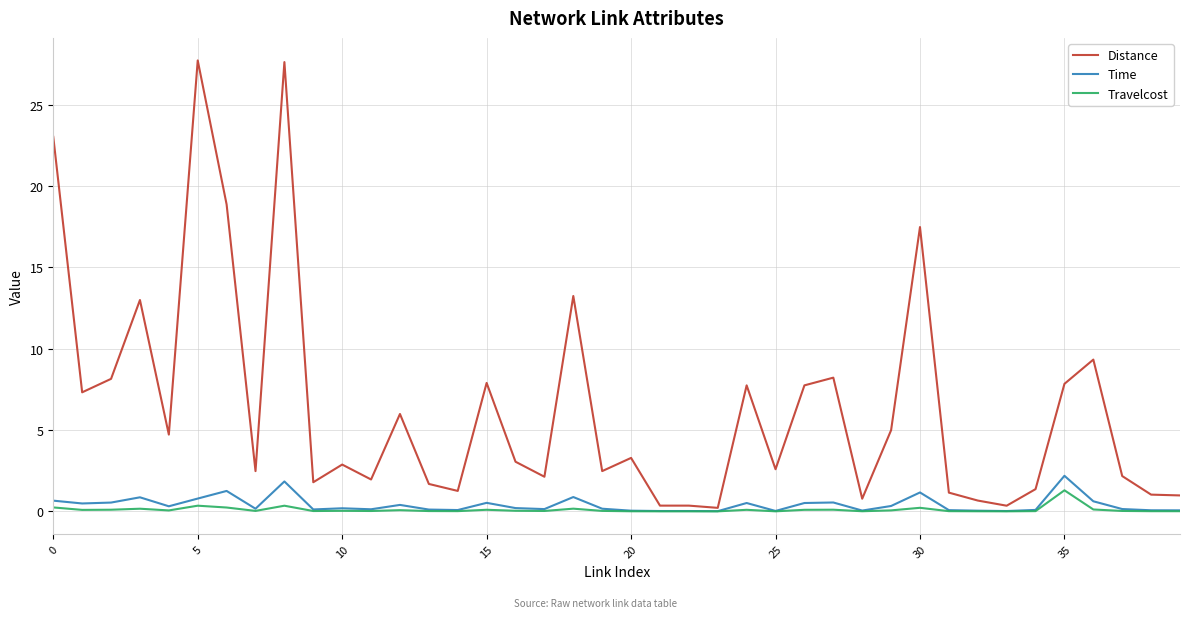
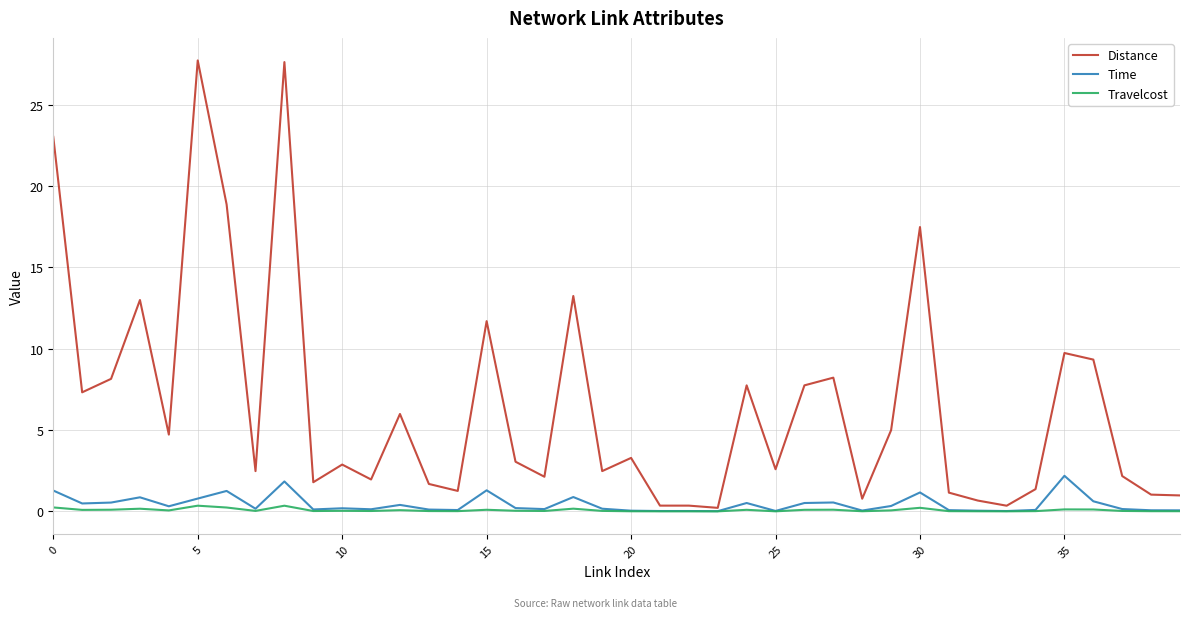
  {
    "Distance": {
      "0": 23.0,
      "5": 27.7,
      "10": 2.9,
-     "15": 7.9,
+     "15": 11.7,
      "20": 3.3,
      "25": 2.6,
      "30": 17.5,
-     "35": 7.8
+     "35": 9.7
    },
    "Time": {
-     "0": 0.7,
+     "0": 1.3,
      "5": 0.8,
-     "15": 0.5,
+     "15": 1.3,
      "30": 1.2,
      "35": 2.2
    },
    "Travelcost": {
      "0": 0.2,
      "5": 0.4,
      "15": 0.1,
      "30": 0.2,
-     "35": 1.3
+     "35": 0.1
    }
  }
